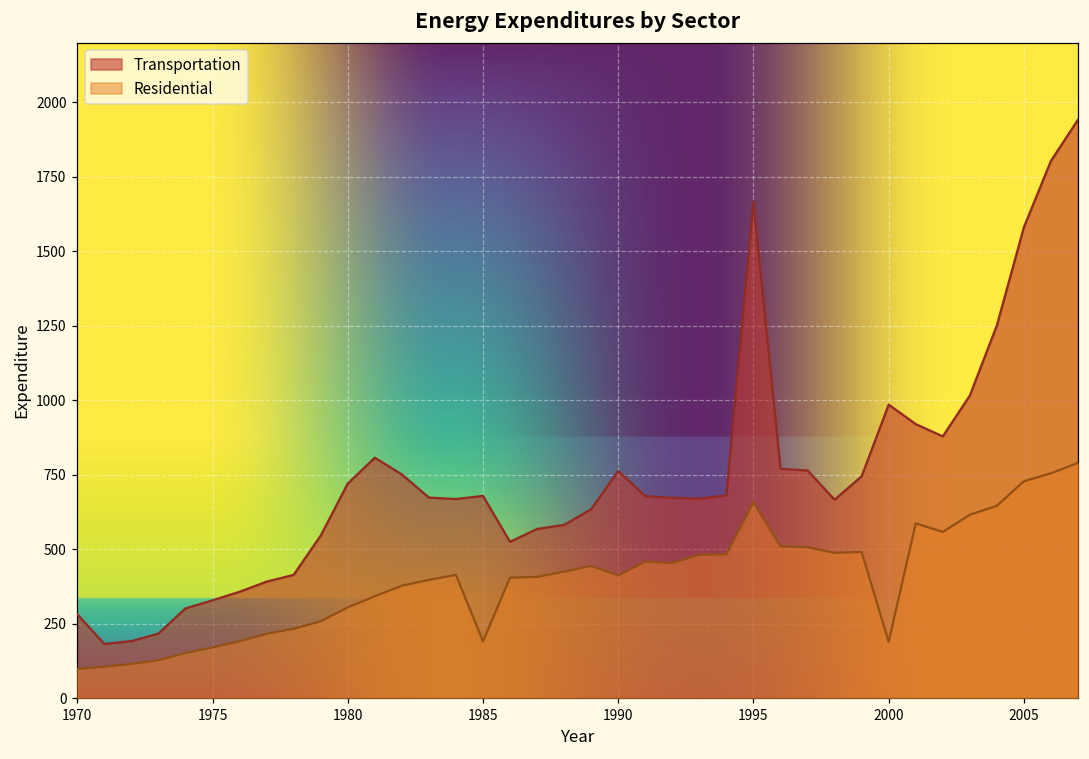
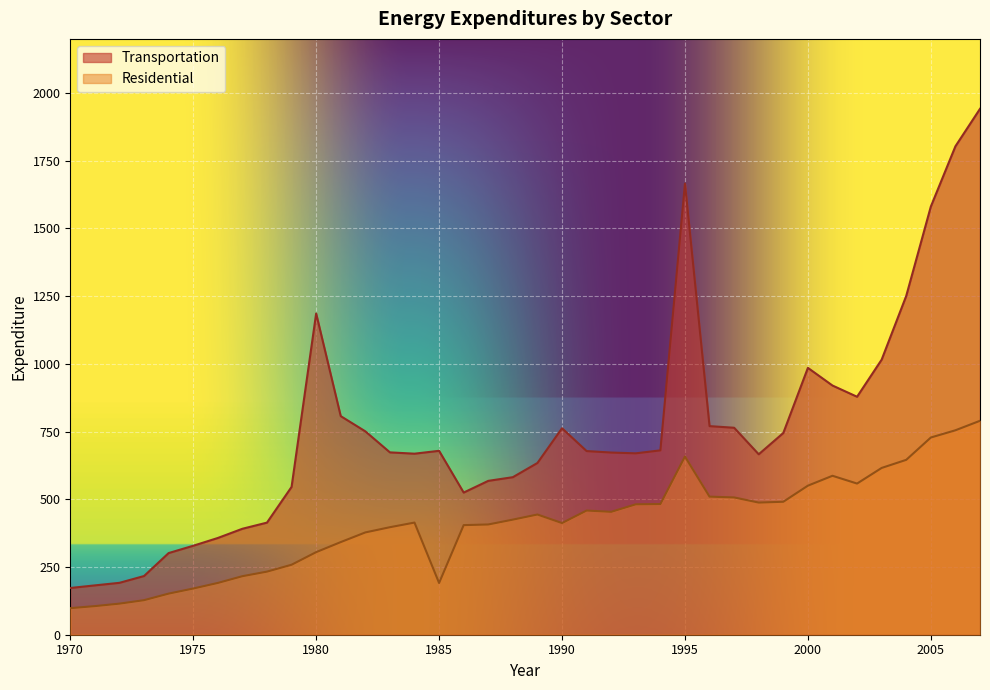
  {
    "Transportation": {
-     "1970": 280,
+     "1970": 170,
      "1975": 330,
-     "1980": 720,
+     "1980": 1190,
      "1985": 680,
      "1990": 760,
      "1995": 1670,
      "2000": 990,
      "2005": 1580
    },
    "Residential": {
      "1970": 100,
      "1975": 170,
      "1980": 300,
      "1985": 190,
      "1990": 410,
      "1995": 660,
-     "2000": 190,
+     "2000": 550,
      "2005": 730
    }
  }
